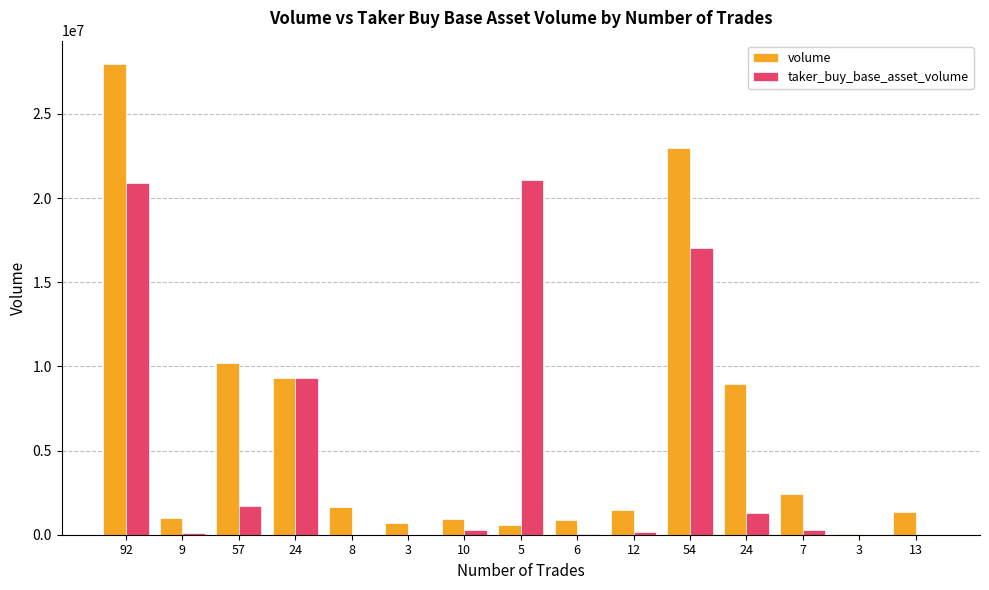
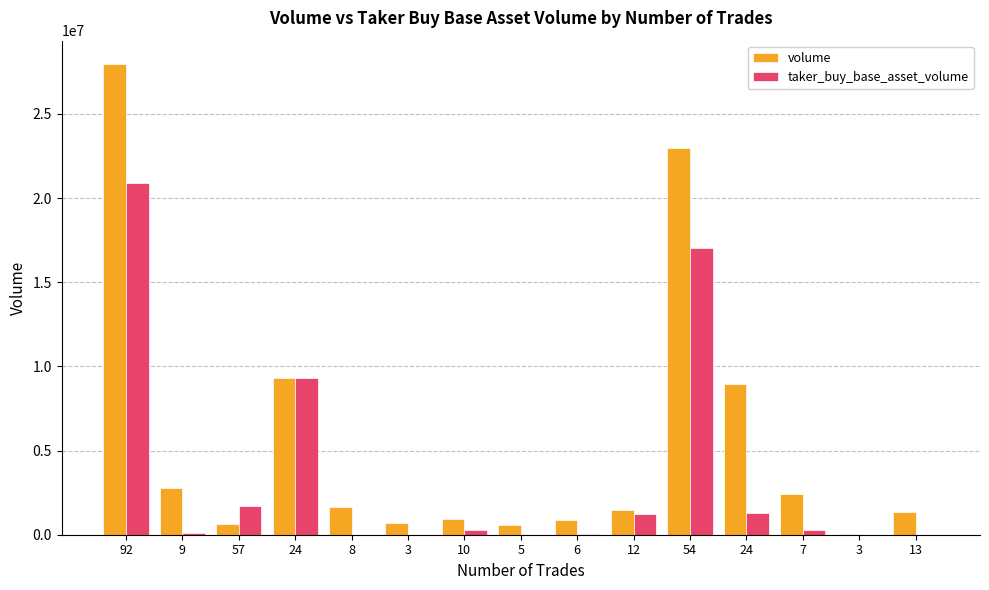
  {
    "volume": {
      "92": 28000000,
-     "9": 1000000,
-     "57": 10200000,
+     "9": 2800000,
+     "57": 600000,
      "8": 1700000,
      "10": 900000,
      "5": 600000,
      "6": 900000,
      "12": 1500000,
      "54": 23000000,
      "7": 2400000,
      "13": 1400000
    },
    "taker_buy_base_asset_volume": {
      "92": 20900000,
      "57": 1700000,
      "8": 0,
      "10": 300000,
-     "5": 21100000,
-     "12": 100000,
+     "5": 0,
+     "12": 1200000,
      "54": 17000000,
      "7": 300000
    }
  }
